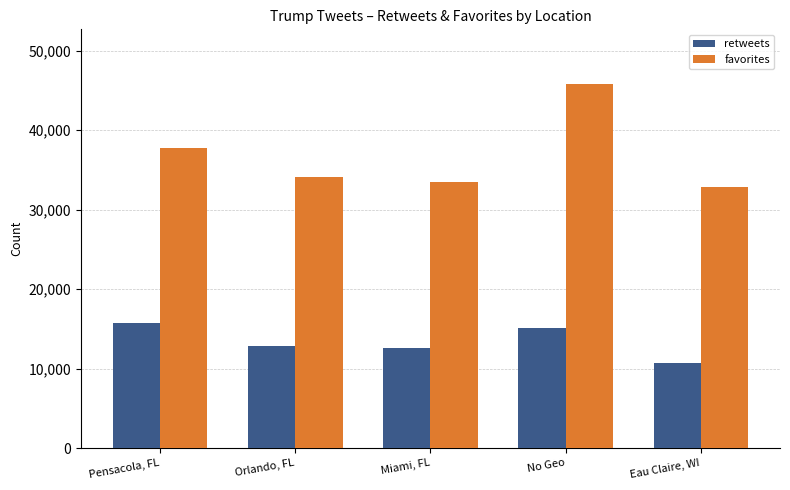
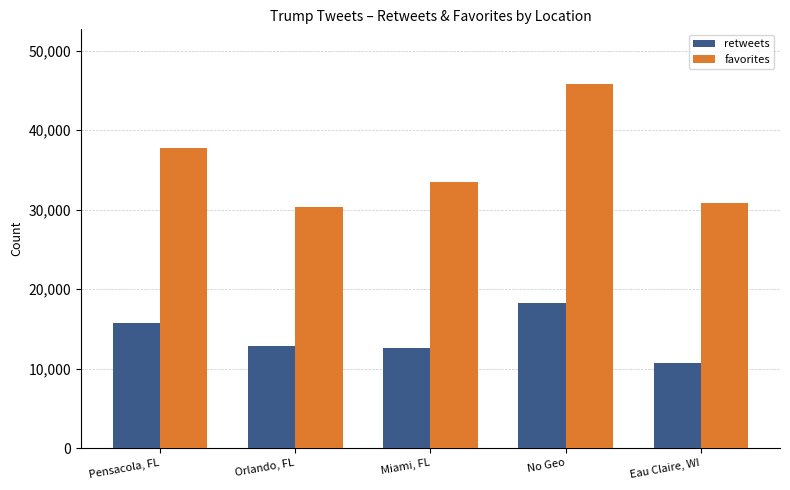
  {
    "retweets": {
      "Pensacola, FL": "16,000",
      "Orlando, FL": "13,000",
      "Miami, FL": "13,000",
-     "No Geo": "15,000",
+     "No Geo": "18,000",
      "Eau Claire, WI": "11,000"
    },
    "favorites": {
      "Pensacola, FL": "38,000",
-     "Orlando, FL": "34,000",
+     "Orlando, FL": "30,000",
      "Miami, FL": "33,000",
      "No Geo": "46,000",
-     "Eau Claire, WI": "33,000"
+     "Eau Claire, WI": "31,000"
    }
  }
